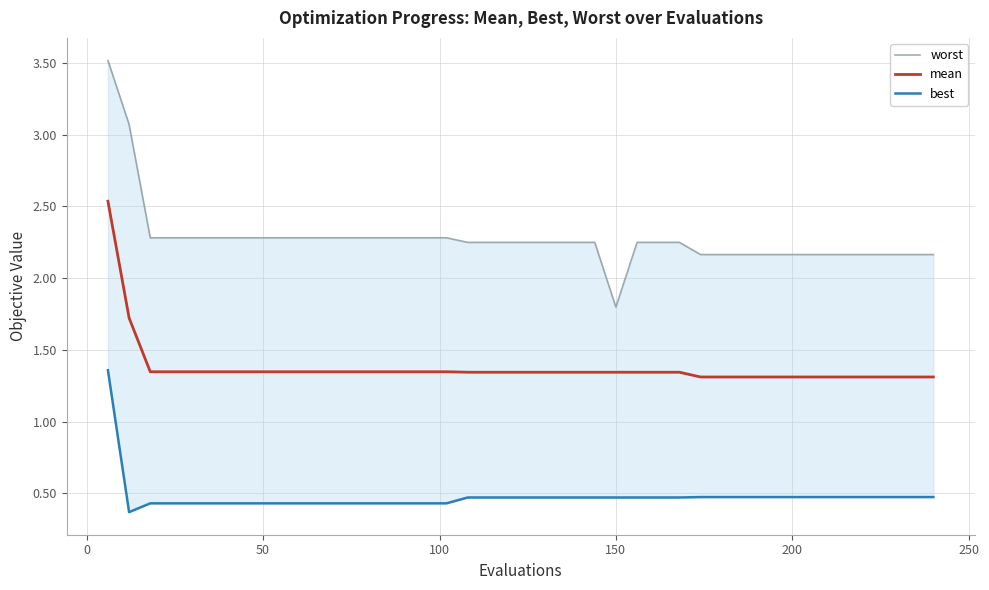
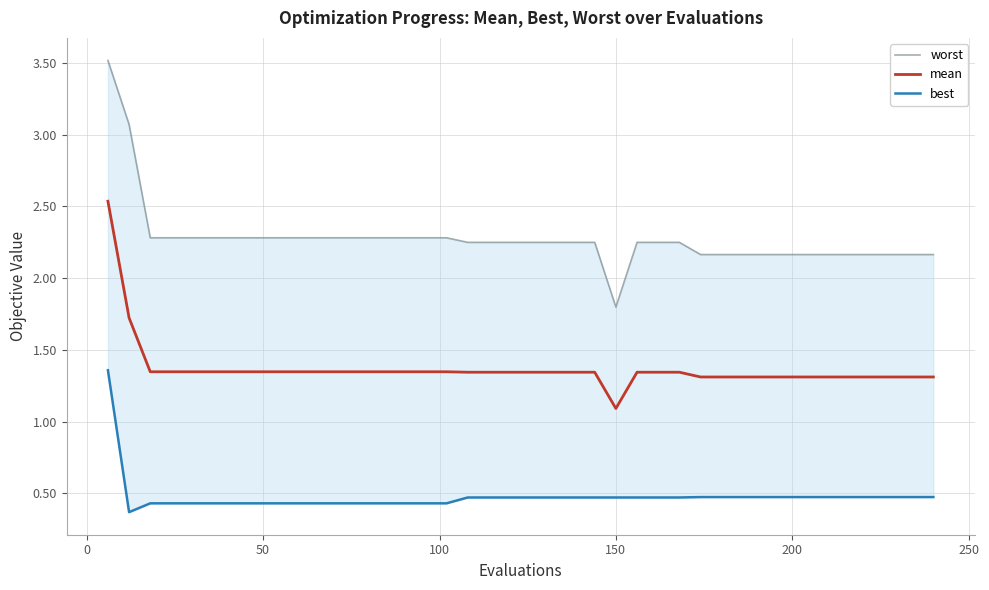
  {
    "worst": {
      "150": 1.80
    },
    "mean": {
-     "150": 1.34
+     "150": 1.09
    },
    "best": {
      "150": 0.47
    }
  }
